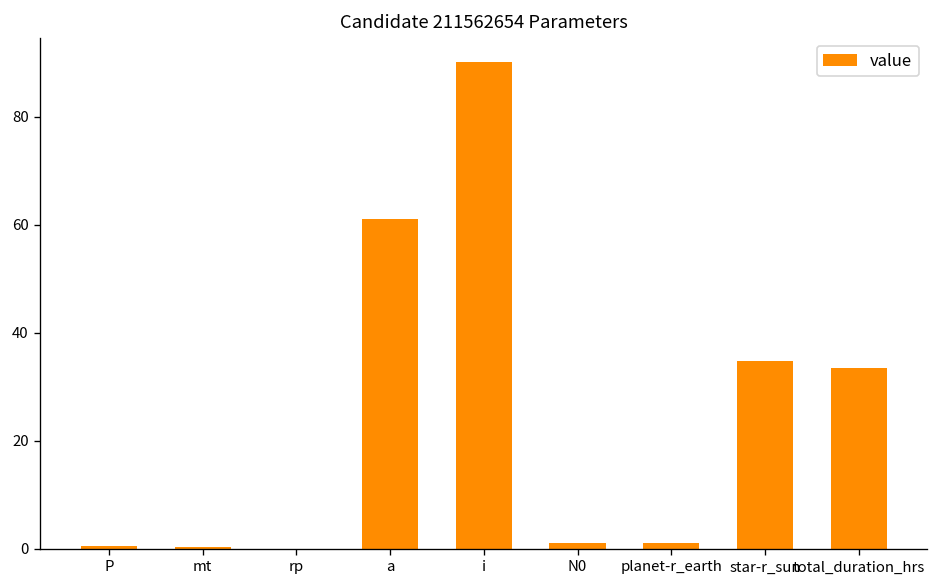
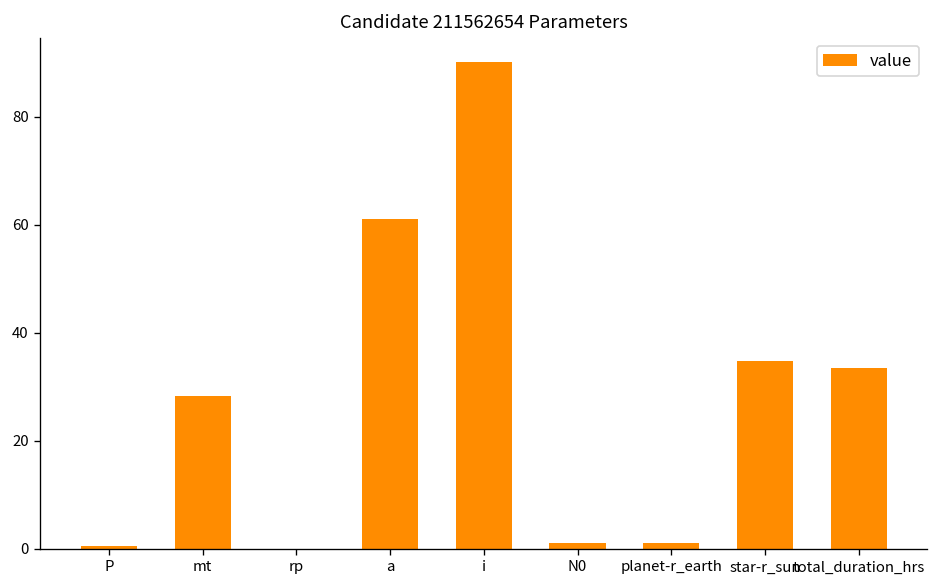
  {
-   "mt": 0,
+   "mt": 28,
    "a": 61,
    "i": 90,
    "N0": 1,
    "planet-r_earth": 1,
    "star-r_sun": 35,
    "total_duration_hrs": 33
  }
